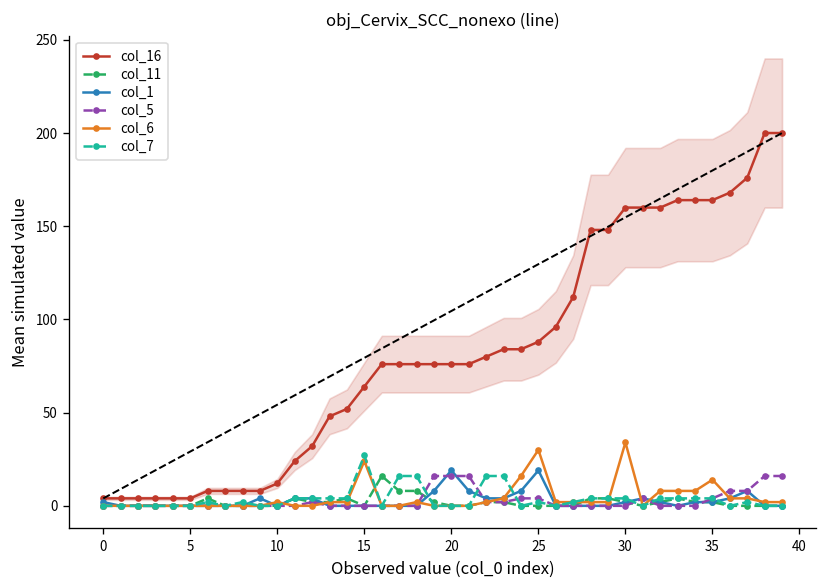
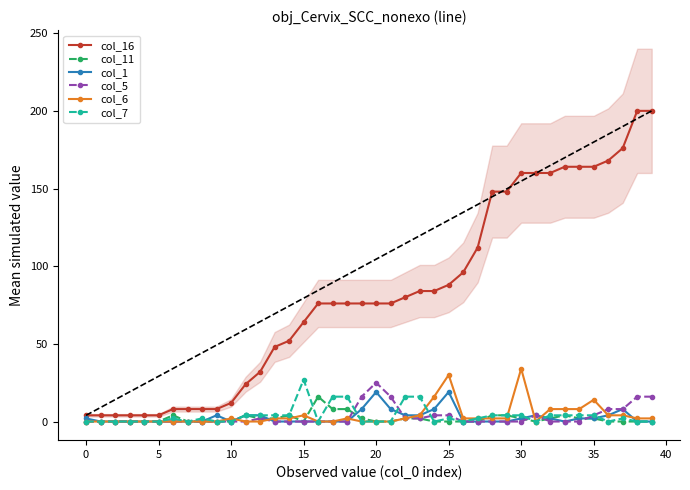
  {
    "col_11": {
      "25": 0
    },
    "col_1": {
      "0": 2,
      "20": 19,
      "25": 19
    },
    "col_5": {
-     "20": 16,
+     "20": 25,
      "25": 4,
      "30": 0
    },
    "col_6": {
      "10": 2,
-     "15": 24,
+     "15": 4,
      "25": 30,
      "30": 34,
      "35": 14
    },
    "col_7": {
      "15": 27,
      "25": 2,
      "30": 4
    }
  }
